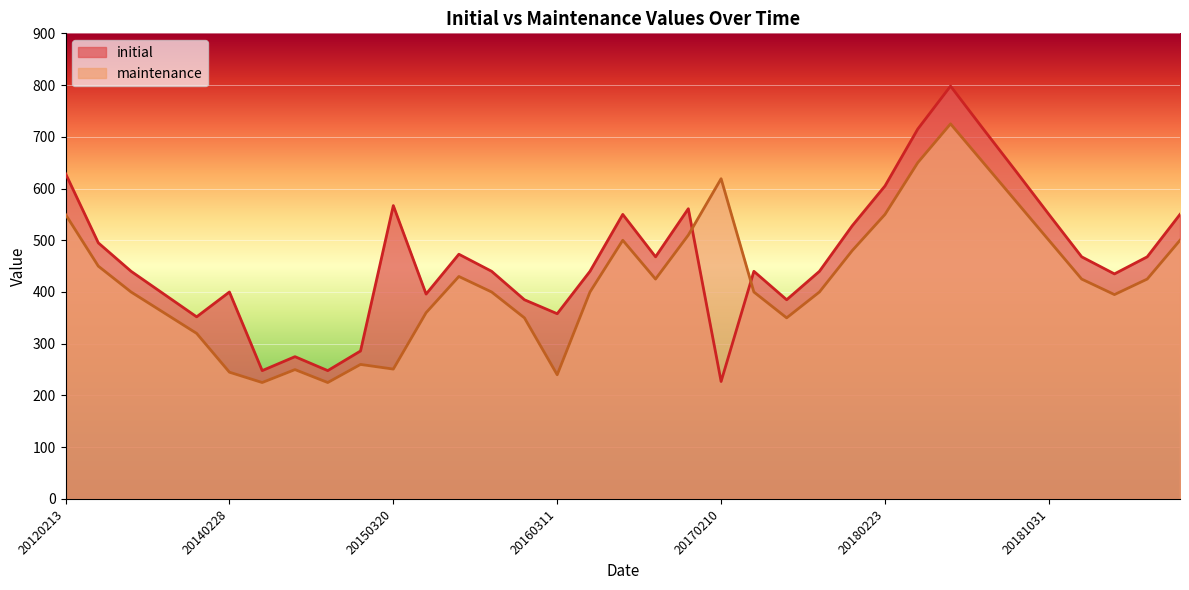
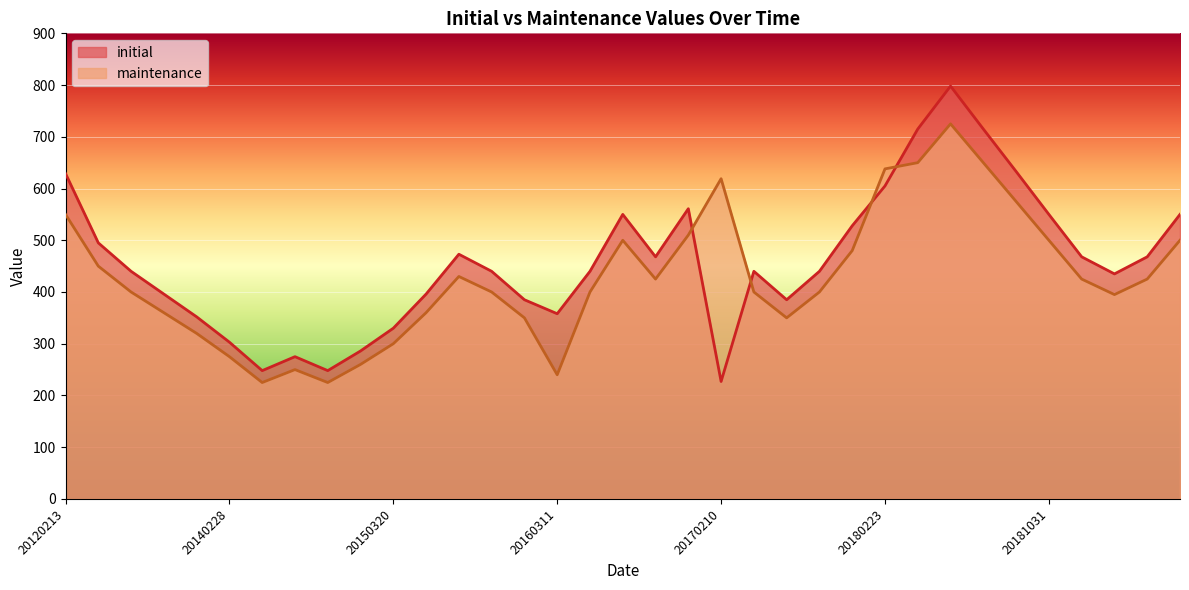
  {
    "initial": {
      "20120213": 630,
-     "20140228": 400,
-     "20150320": 570,
+     "20140228": 300,
+     "20150320": 330,
      "20160311": 360,
      "20170210": 230,
      "20180223": 610,
      "20181031": 550
    },
    "maintenance": {
      "20120213": 550,
-     "20140228": 250,
-     "20150320": 250,
+     "20140228": 280,
+     "20150320": 300,
      "20160311": 240,
      "20170210": 620,
-     "20180223": 550,
+     "20180223": 640,
      "20181031": 500
    }
  }
